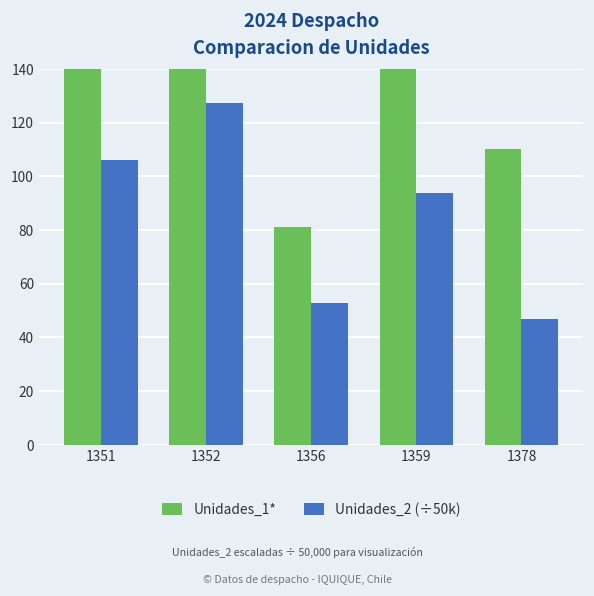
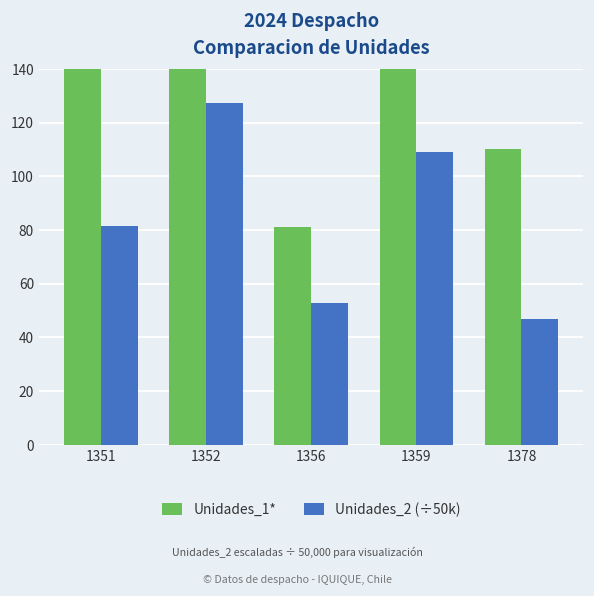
  {
    "Unidades_1*": {
      "1356": 81,
      "1378": 110
    },
    "Unidades_2 (÷50k)": {
-     "1351": 106,
+     "1351": 82,
      "1352": 127,
      "1356": 53,
-     "1359": 94,
+     "1359": 109,
      "1378": 47
    }
  }
